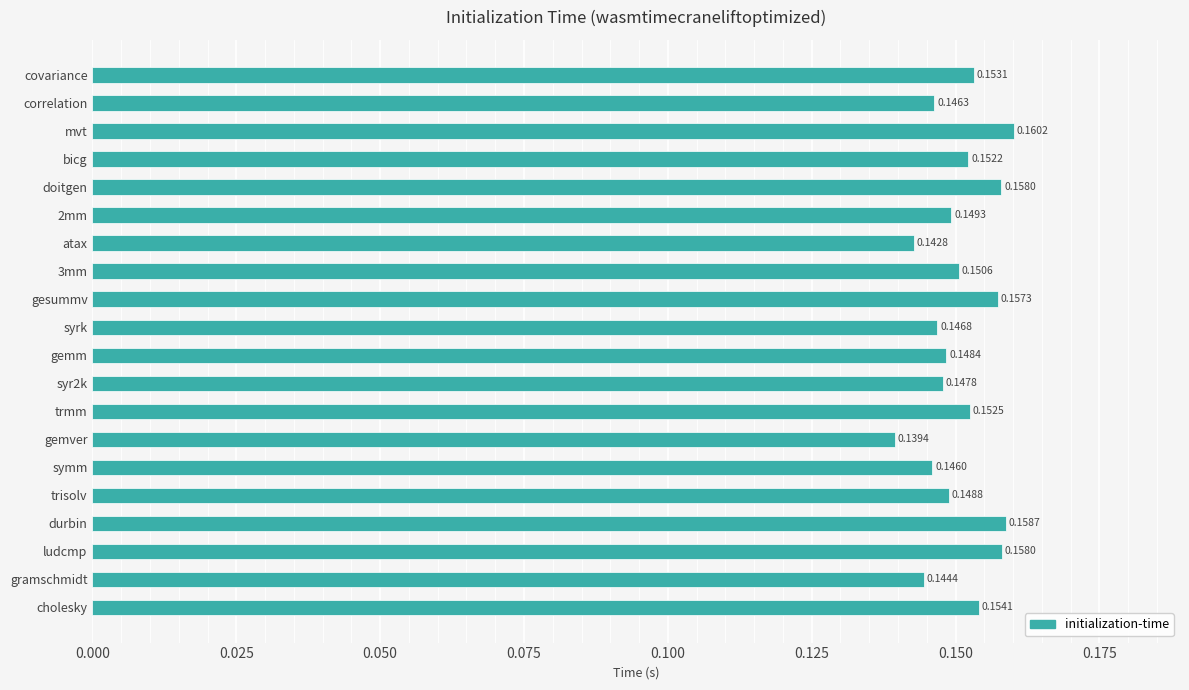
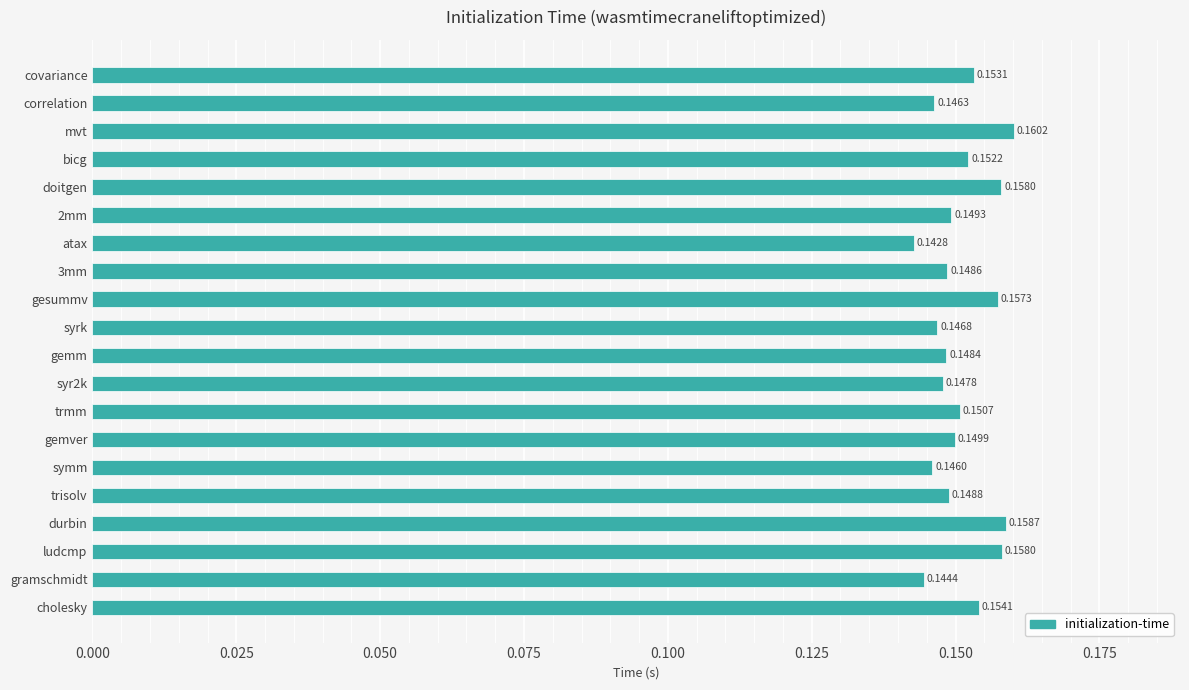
  {
    "covariance": 0.1531,
    "correlation": 0.1463,
    "mvt": 0.1602,
    "bicg": 0.1522,
    "doitgen": 0.1580,
    "2mm": 0.1493,
    "atax": 0.1428,
-   "3mm": 0.1506,
+   "3mm": 0.1486,
    "gesummv": 0.1573,
    "syrk": 0.1468,
    "gemm": 0.1484,
    "syr2k": 0.1478,
-   "trmm": 0.1525,
-   "gemver": 0.1394,
+   "trmm": 0.1507,
+   "gemver": 0.1499,
    "symm": 0.1460,
    "trisolv": 0.1488,
    "durbin": 0.1587,
    "ludcmp": 0.1580,
    "gramschmidt": 0.1444,
    "cholesky": 0.1541
  }
